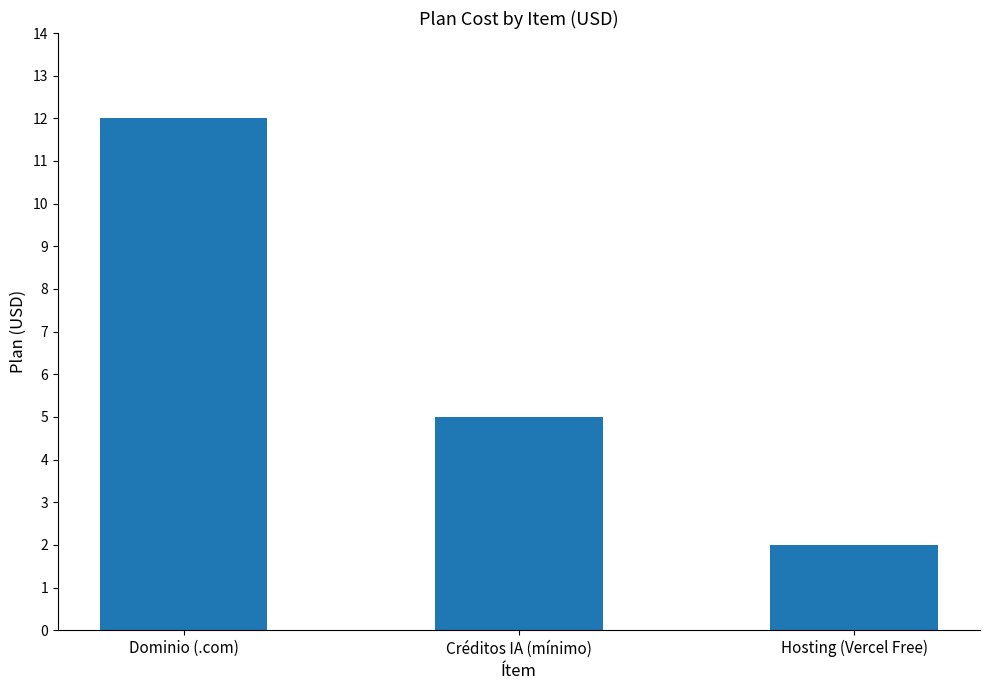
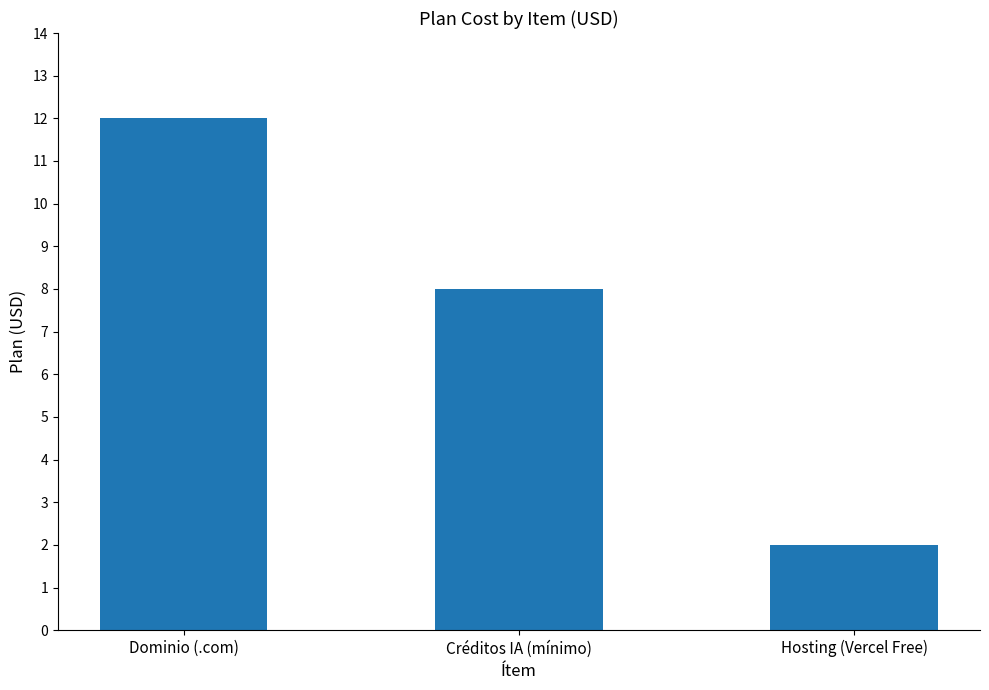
  {
    "Dominio (.com)": 12,
-   "Créditos IA (mínimo)": 5,
+   "Créditos IA (mínimo)": 8,
    "Hosting (Vercel Free)": 2
  }
